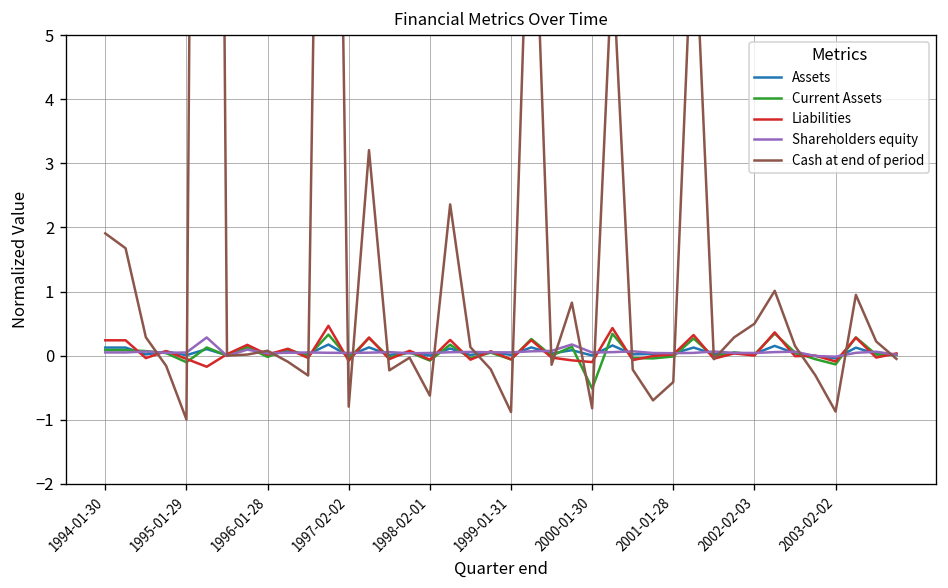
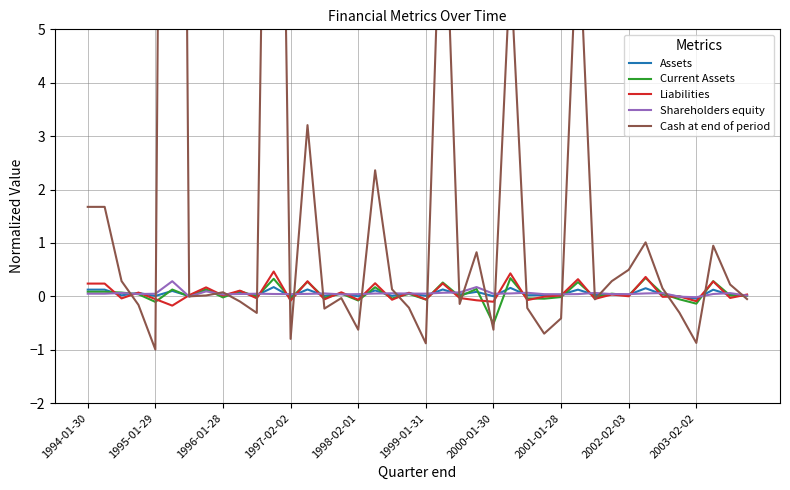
  {
    "Current Assets": {
      "1995-01-29": -0.1,
      "2000-01-30": -0.5
    },
    "Liabilities": {
      "1994-01-30": 0.2,
      "1995-01-29": -0.1,
      "2000-01-30": -0.1
    },
    "Cash at end of period": {
-     "1994-01-30": 1.9,
+     "1994-01-30": 1.7,
      "1995-01-29": -1.0,
      "1997-02-02": -0.8,
      "1998-02-01": -0.6,
      "1999-01-31": -0.9,
-     "2000-01-30": -0.8,
+     "2000-01-30": -0.6,
      "2001-01-28": -0.4,
      "2002-02-03": 0.5,
      "2003-02-02": -0.9
    }
  }
